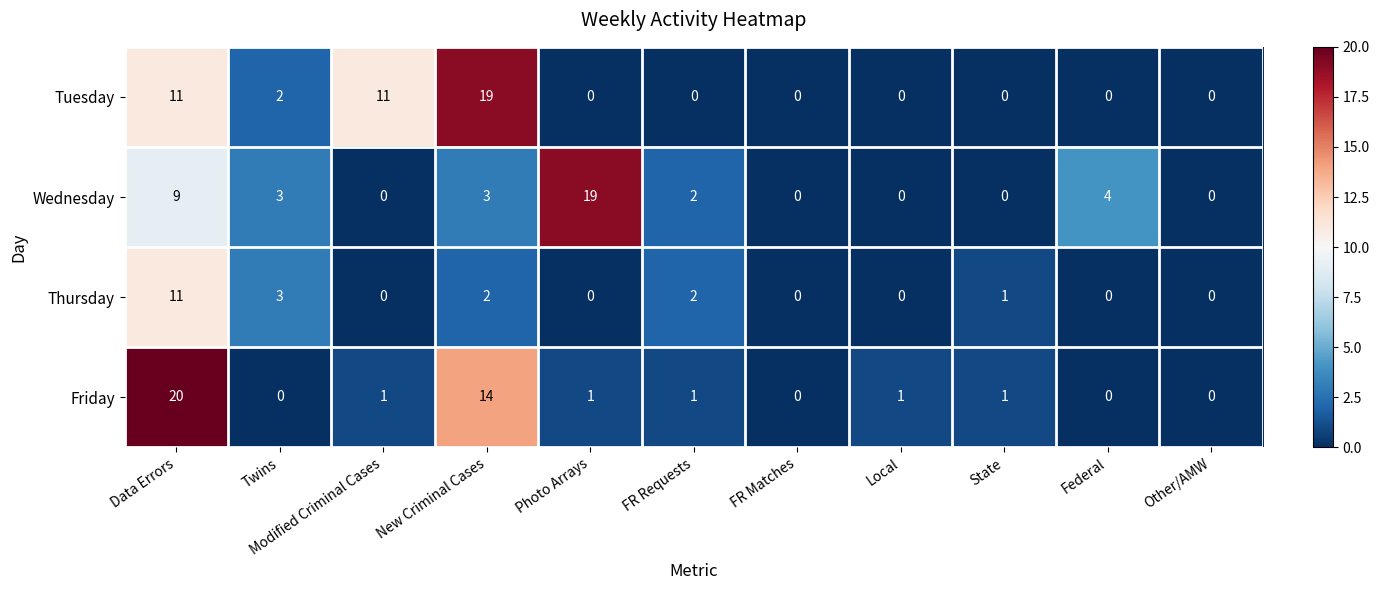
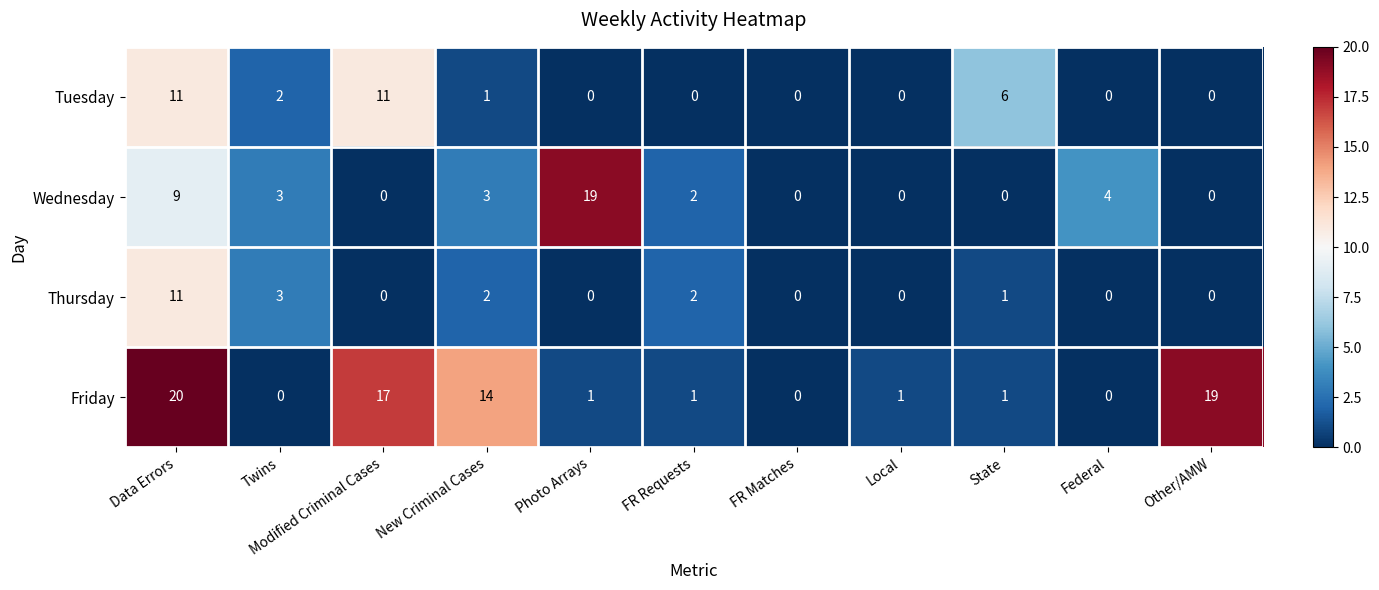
  {
    "Tuesday": {
      "Data Errors": 11,
      "Twins": 2,
      "Modified Criminal Cases": 11,
-     "New Criminal Cases": 19,
+     "New Criminal Cases": 1,
      "Photo Arrays": 0,
      "FR Requests": 0,
      "FR Matches": 0,
      "Local": 0,
-     "State": 0,
+     "State": 6,
      "Federal": 0,
      "Other/AMW": 0
    },
    "Wednesday": {
      "Data Errors": 9,
      "Twins": 3,
      "Modified Criminal Cases": 0,
      "New Criminal Cases": 3,
      "Photo Arrays": 19,
      "FR Requests": 2,
      "FR Matches": 0,
      "Local": 0,
      "State": 0,
      "Federal": 4,
      "Other/AMW": 0
    },
    "Thursday": {
      "Data Errors": 11,
      "Twins": 3,
      "Modified Criminal Cases": 0,
      "New Criminal Cases": 2,
      "Photo Arrays": 0,
      "FR Requests": 2,
      "FR Matches": 0,
      "Local": 0,
      "State": 1,
      "Federal": 0,
      "Other/AMW": 0
    },
    "Friday": {
      "Data Errors": 20,
      "Twins": 0,
-     "Modified Criminal Cases": 1,
+     "Modified Criminal Cases": 17,
      "New Criminal Cases": 14,
      "Photo Arrays": 1,
      "FR Requests": 1,
      "FR Matches": 0,
      "Local": 1,
      "State": 1,
      "Federal": 0,
-     "Other/AMW": 0
+     "Other/AMW": 19
    }
  }
